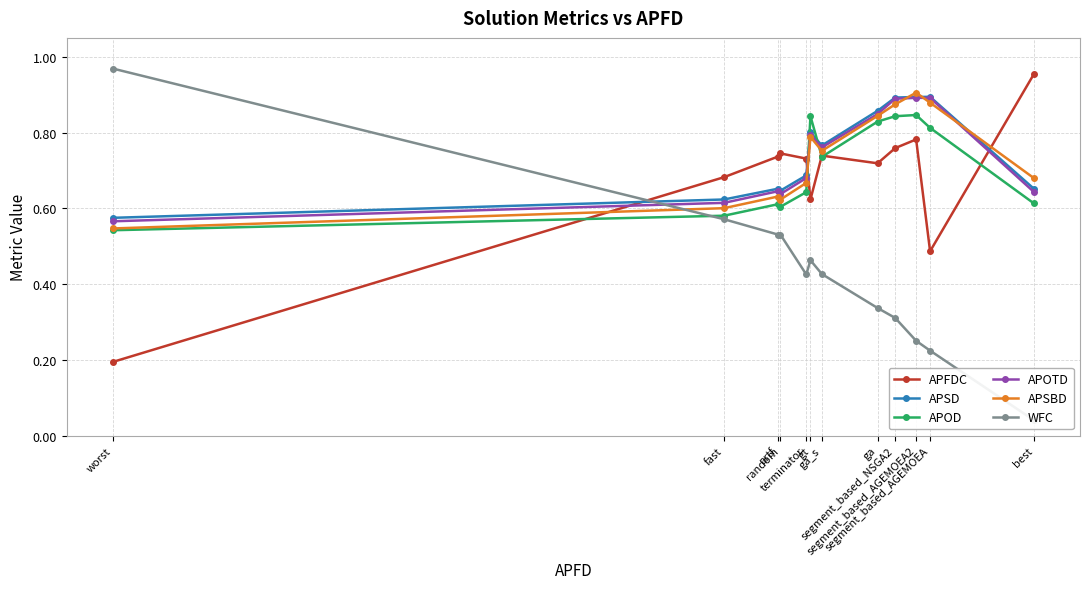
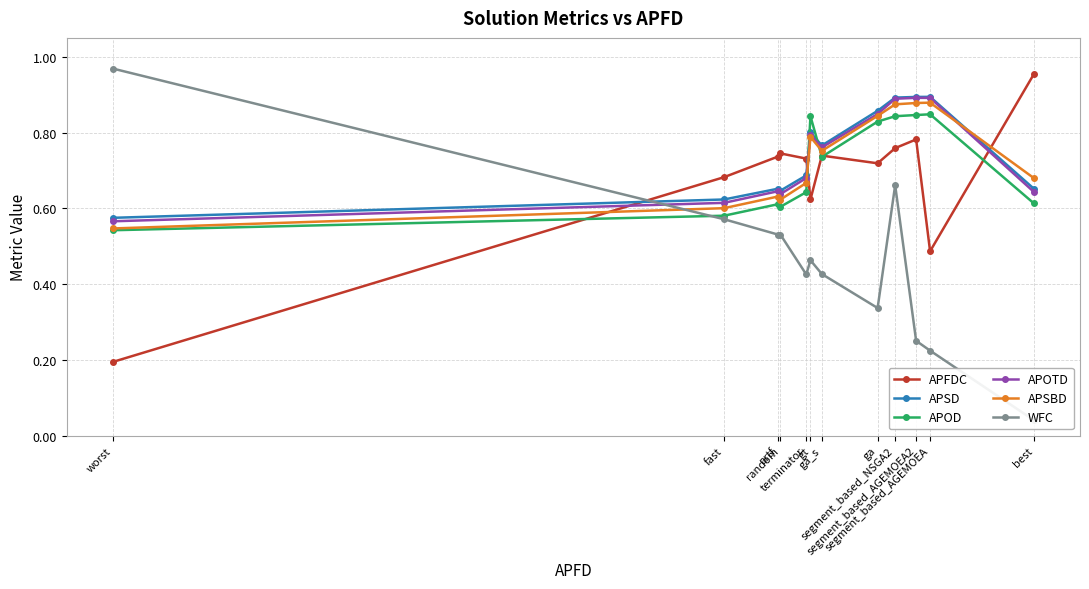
  {
    "APFDC": {
      "worst": 0.19,
      "fast": 0.68,
      "artf": 0.74,
      "random": 0.75,
      "terminator": 0.73,
      "gt": 0.62,
      "ga": 0.72,
      "segment_based_NSGA2": 0.76,
      "segment_based_AGEMOEA2": 0.78,
      "segment_based_AGEMOEA": 0.49,
      "best": 0.95
    },
    "APSD": {
      "worst": 0.58,
      "fast": 0.62,
      "terminator": 0.69,
      "ga": 0.86,
      "best": 0.65
    },
    "APOD": {
      "fast": 0.58,
      "artf": 0.61,
      "random": 0.60,
      "terminator": 0.64,
      "gt": 0.84,
      "ga": 0.83,
      "segment_based_NSGA2": 0.84,
      "segment_based_AGEMOEA2": 0.85,
-     "segment_based_AGEMOEA": 0.81,
+     "segment_based_AGEMOEA": 0.85,
      "best": 0.61
    },
    "APOTD": {
      "worst": 0.57,
      "fast": 0.61,
      "random": 0.64,
      "terminator": 0.68,
      "best": 0.64
    },
    "APSBD": {
      "fast": 0.60,
      "artf": 0.63,
      "random": 0.62,
      "terminator": 0.67,
      "ga_s": 0.75,
      "segment_based_NSGA2": 0.87,
-     "segment_based_AGEMOEA2": 0.91,
+     "segment_based_AGEMOEA2": 0.88,
      "segment_based_AGEMOEA": 0.88,
      "best": 0.68
    },
    "WFC": {
      "worst": 0.97,
      "fast": 0.57,
      "artf": 0.53,
      "random": 0.53,
      "terminator": 0.43,
      "gt": 0.46,
      "ga_s": 0.43,
      "ga": 0.34,
-     "segment_based_NSGA2": 0.31,
+     "segment_based_NSGA2": 0.66,
      "segment_based_AGEMOEA2": 0.25,
      "segment_based_AGEMOEA": 0.22
    }
  }
